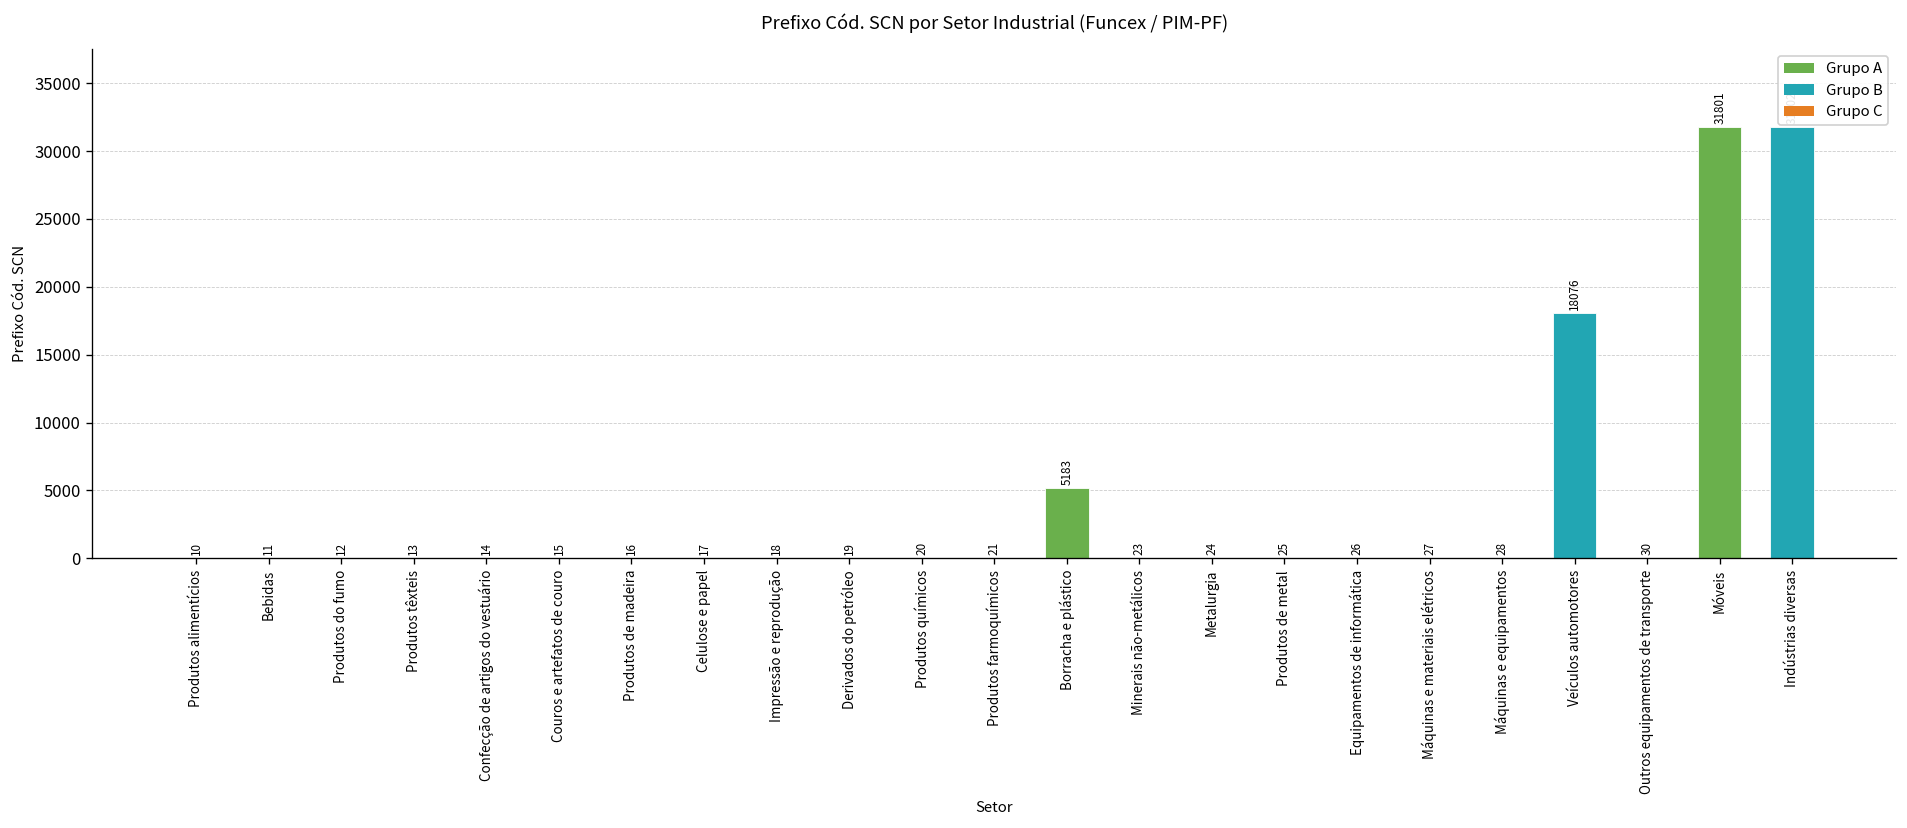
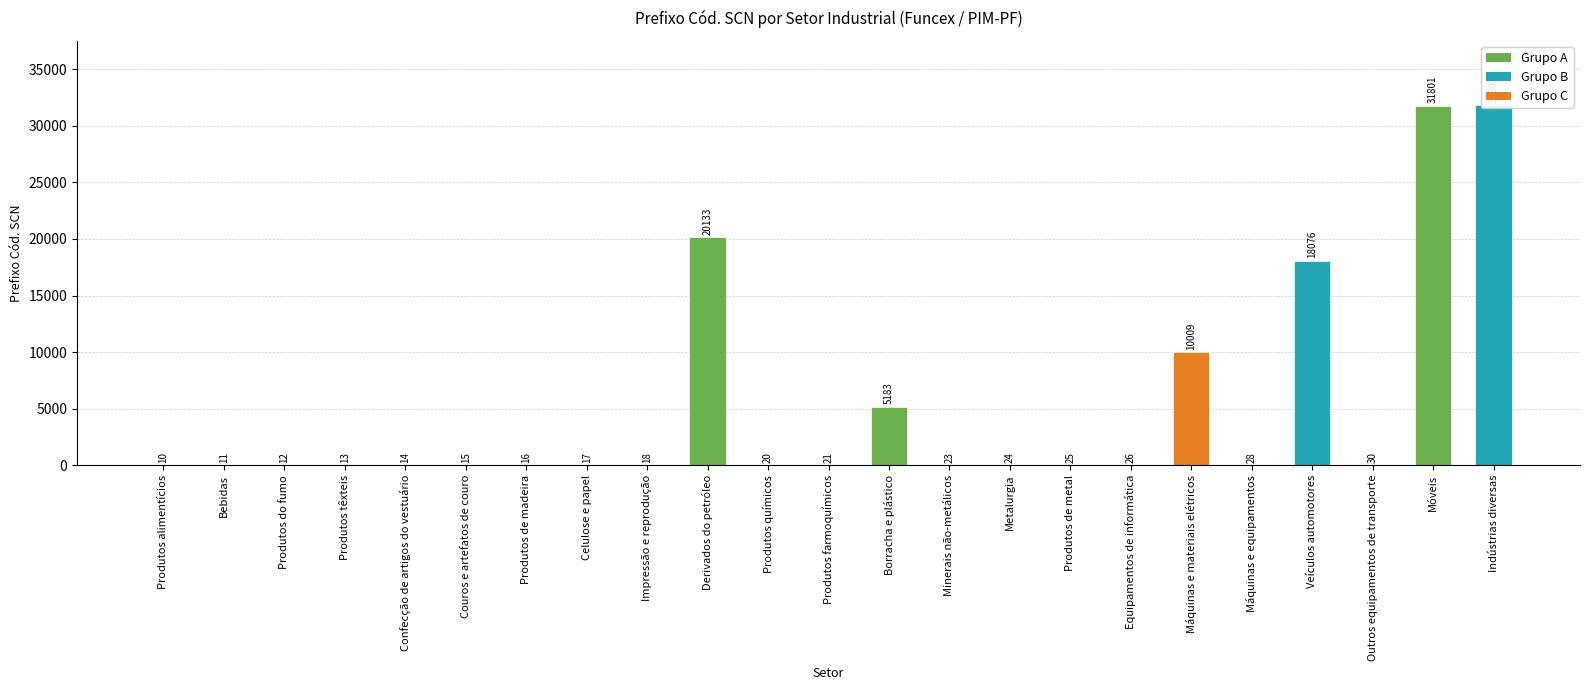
  {
    "Produtos alimentícios": 10,
    "Bebidas": 11,
    "Produtos do fumo": 12,
    "Produtos têxteis": 13,
    "Confecção de artigos do vestuário": 14,
    "Couros e artefatos de couro": 15,
    "Produtos de madeira": 16,
    "Celulose e papel": 17,
    "Impressão e reprodução": 18,
-   "Derivados do petróleo": 19,
+   "Derivados do petróleo": 20133,
    "Produtos químicos": 20,
    "Produtos farmoquímicos": 21,
    "Borracha e plástico": 5183,
    "Minerais não-metálicos": 23,
    "Metalurgia": 24,
    "Produtos de metal": 25,
    "Equipamentos de informática": 26,
-   "Máquinas e materiais elétricos": 27,
+   "Máquinas e materiais elétricos": 10009,
    "Máquinas e equipamentos": 28,
    "Veículos automotores": 18076,
    "Outros equipamentos de transporte": 30,
    "Móveis": 31801
  }
